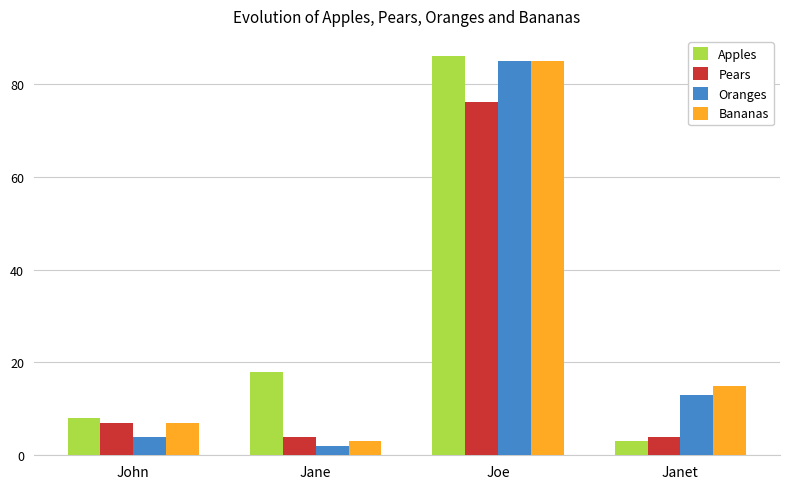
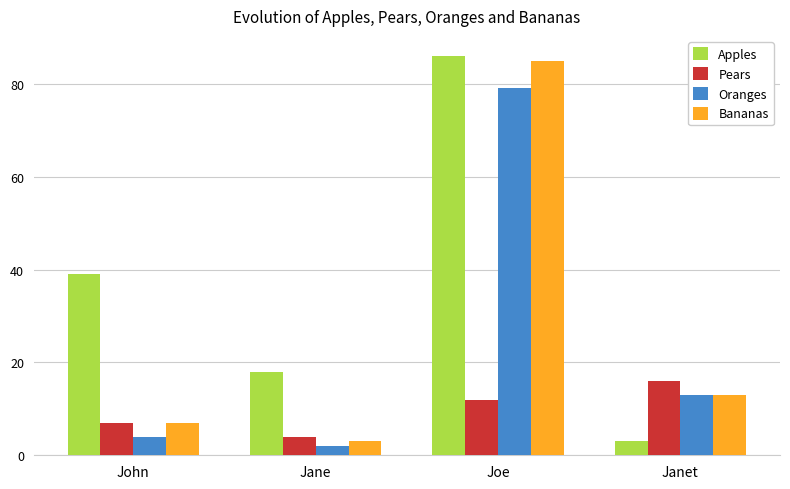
  {
    "Apples": {
-     "John": 8,
+     "John": 39,
      "Jane": 18,
      "Joe": 86,
      "Janet": 3
    },
    "Pears": {
      "John": 7,
      "Jane": 4,
-     "Joe": 76,
-     "Janet": 4
+     "Joe": 12,
+     "Janet": 16
    },
    "Oranges": {
      "John": 4,
      "Jane": 2,
-     "Joe": 85,
+     "Joe": 79,
      "Janet": 13
    },
    "Bananas": {
      "John": 7,
      "Jane": 3,
      "Joe": 85,
-     "Janet": 15
+     "Janet": 13
    }
  }
